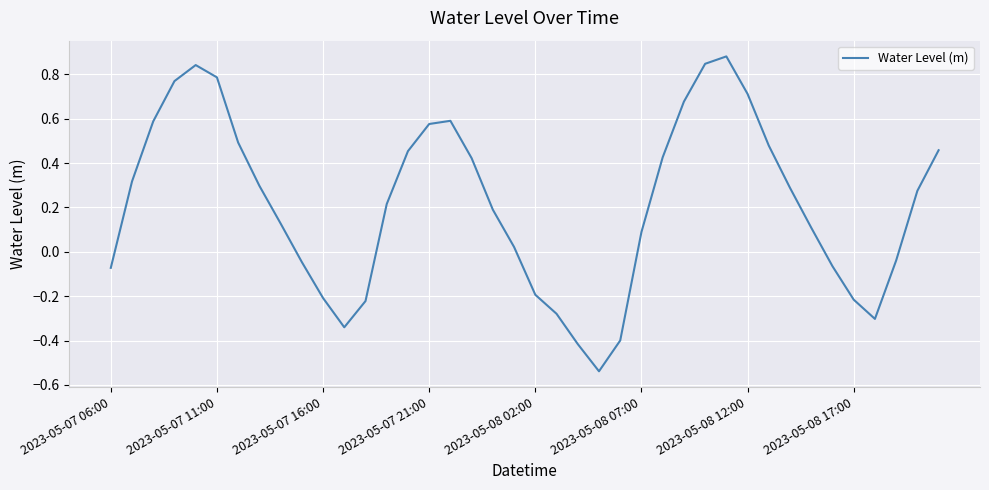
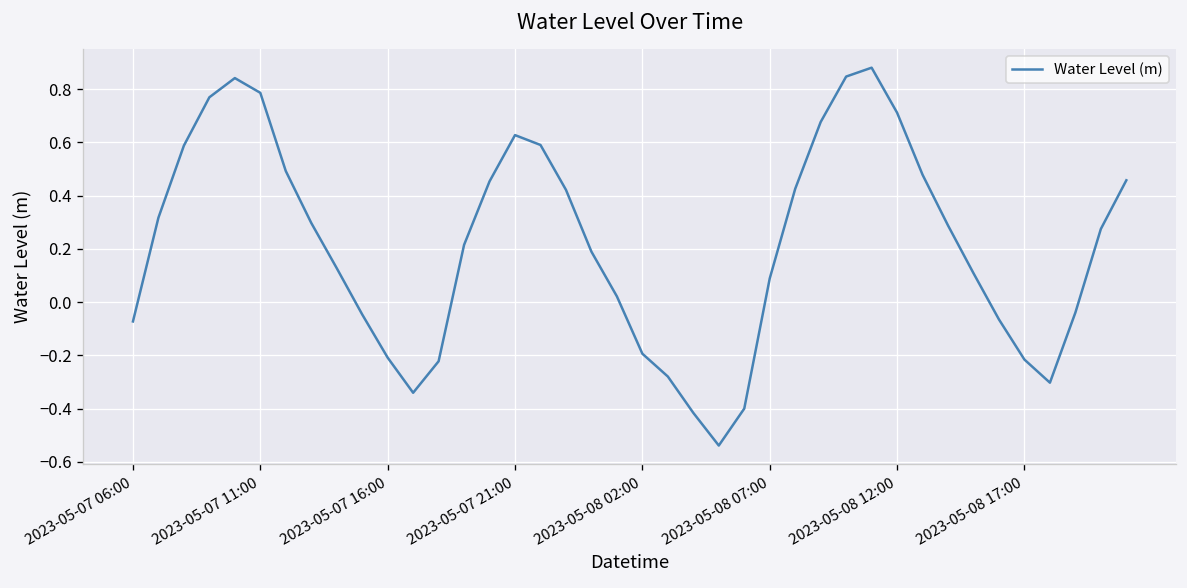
  {
    "2023-05-07 06:00": -0.07,
    "2023-05-07 11:00": 0.79,
    "2023-05-07 16:00": -0.21,
-   "2023-05-07 21:00": 0.58,
+   "2023-05-07 21:00": 0.63,
    "2023-05-08 02:00": -0.19,
    "2023-05-08 07:00": 0.09,
    "2023-05-08 12:00": 0.71,
    "2023-05-08 17:00": -0.22
  }
